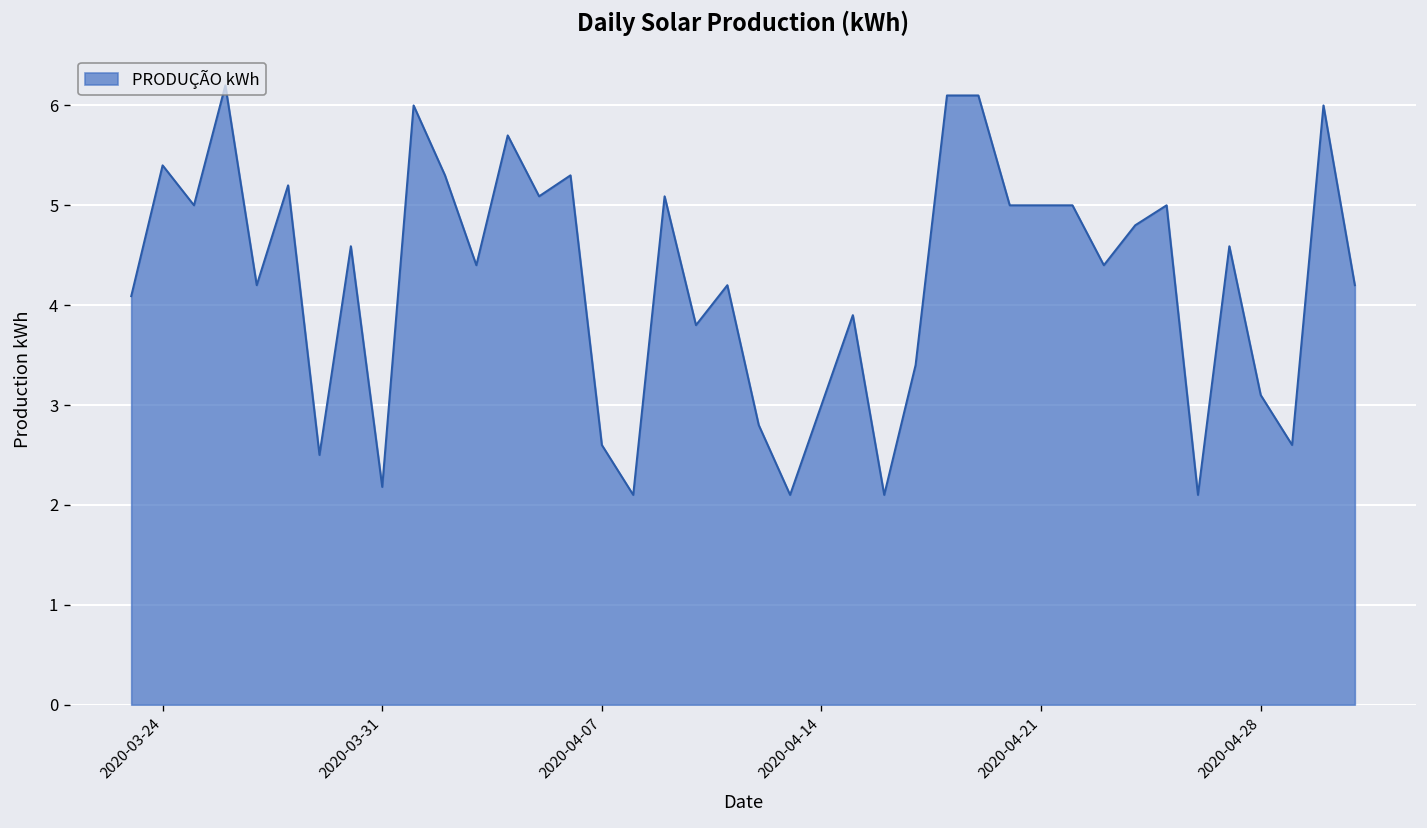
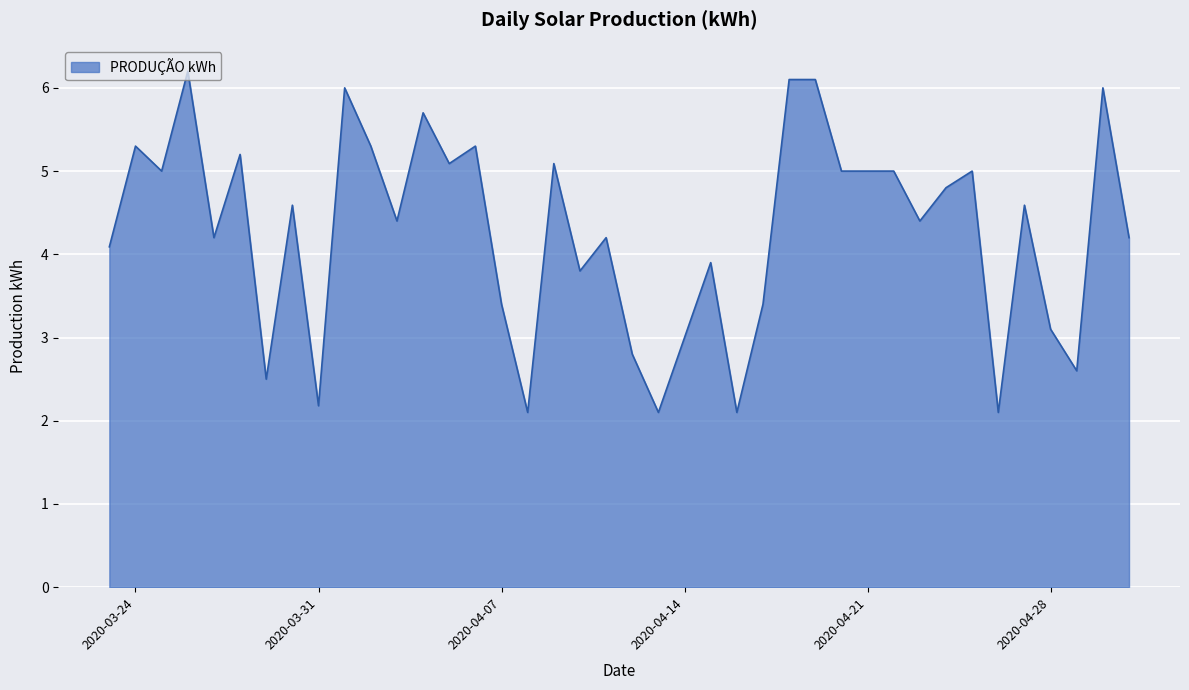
  {
-   "2020-03-24": 5.4,
+   "2020-03-24": 5.3,
    "2020-03-31": 2.2,
-   "2020-04-07": 2.6,
+   "2020-04-07": 3.4,
    "2020-04-14": 3.0,
    "2020-04-21": 5.0,
    "2020-04-28": 3.1
  }
